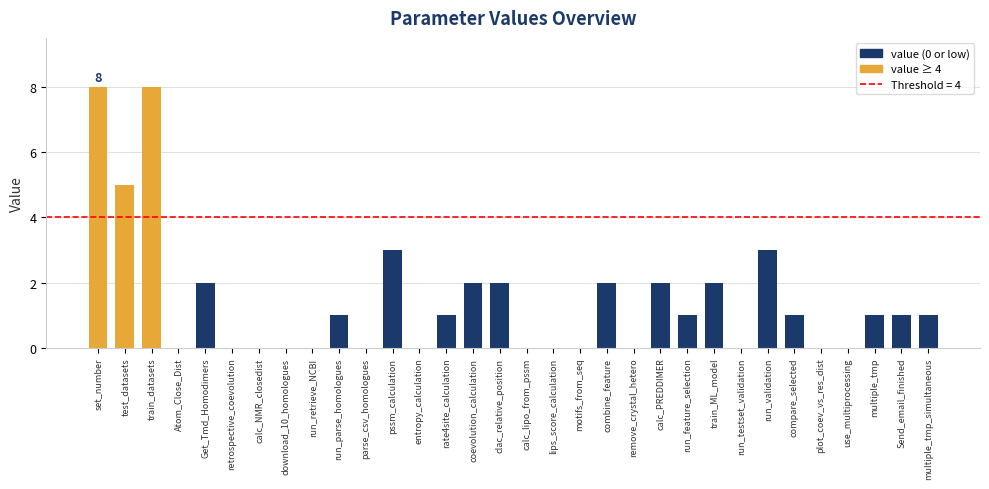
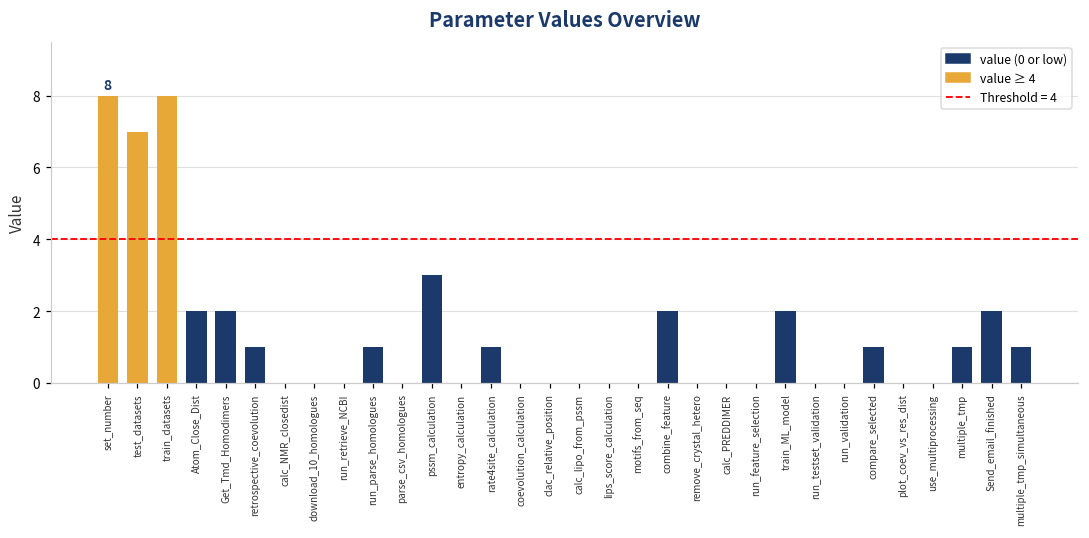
  {
-   "test_datasets": 5,
+   "test_datasets": 7,
    "train_datasets": 8,
-   "Atom_Close_Dist": 0,
+   "Atom_Close_Dist": 2,
    "Get_Tmd_Homodimers": 2,
-   "retrospective_coevolution": 0,
+   "retrospective_coevolution": 1,
    "calc_NMR_closedist": 0,
    "download_10_homologues": 0,
    "run_retrieve_NCBI": 0,
    "run_parse_homologues": 1,
    "parse_csv_homologues": 0,
    "pssm_calculation": 3,
    "entropy_calculation": 0,
    "rate4site_calculation": 1,
-   "coevolution_calculation": 2,
-   "clac_relative_position": 2,
+   "coevolution_calculation": 0,
+   "clac_relative_position": 0,
    "calc_lipo_from_pssm": 0,
    "lips_score_calculation": 0,
    "motifs_from_seq": 0,
    "combine_feature": 2,
    "remove_crystal_hetero": 0,
-   "calc_PREDDIMER": 2,
-   "run_feature_selection": 1,
+   "calc_PREDDIMER": 0,
+   "run_feature_selection": 0,
    "train_ML_model": 2,
    "run_testset_validation": 0,
-   "run_validation": 3,
+   "run_validation": 0,
    "compare_selected": 1,
    "plot_coev_vs_res_dist": 0,
    "use_multiprocessing": 0,
    "multiple_tmp": 1,
-   "Send_email_finished": 1,
+   "Send_email_finished": 2,
    "multiple_tmp_simultaneous": 1
  }
